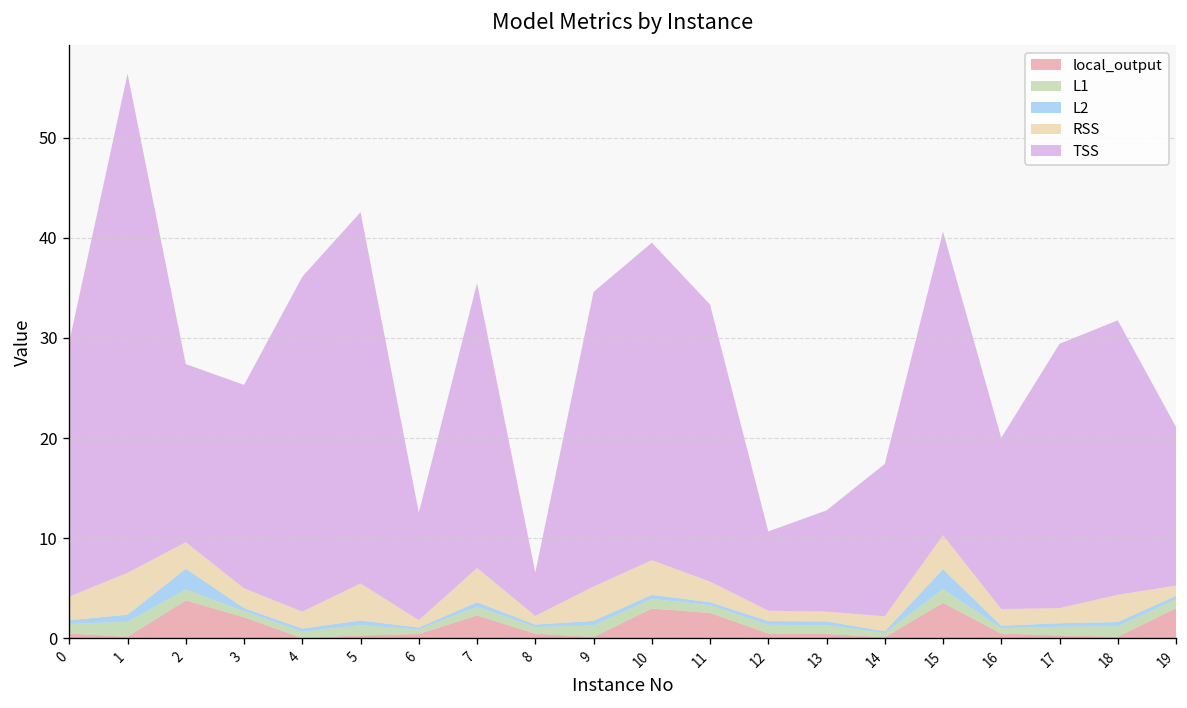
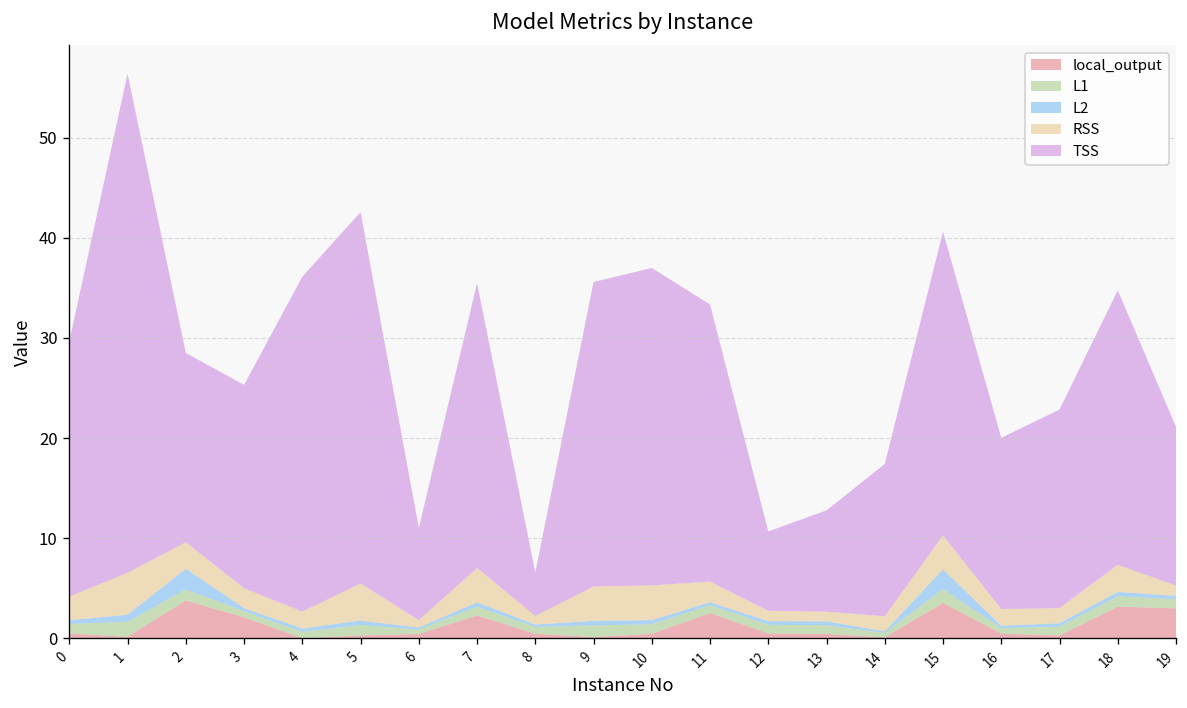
  {
    "local_output": {
      "0": 0,
      "2": 4,
      "3": 2,
      "6": 0,
      "7": 2,
      "8": 0,
-     "10": 3,
+     "10": 0,
      "11": 3,
      "12": 0,
      "13": 0,
      "15": 4,
      "16": 0,
-     "18": 0,
+     "18": 3,
      "19": 3
    },
    "L2": {
      "0": 0,
      "1": 1,
      "2": 2,
      "4": 0,
      "5": 0,
      "7": 0,
      "9": 0,
      "10": 0,
      "12": 0,
      "13": 0,
      "15": 2,
      "17": 0,
      "18": 0,
      "19": 0
    },
    "TSS": {
      "0": 25,
      "1": 50,
-     "2": 18,
+     "2": 19,
      "3": 20,
      "4": 33,
      "5": 37,
-     "6": 11,
+     "6": 9,
      "7": 28,
      "8": 4,
-     "9": 29,
+     "9": 30,
      "10": 32,
      "11": 28,
      "12": 8,
      "13": 10,
      "14": 15,
      "15": 30,
      "16": 17,
-     "17": 26,
+     "17": 20,
      "18": 27,
      "19": 16
    }
  }
